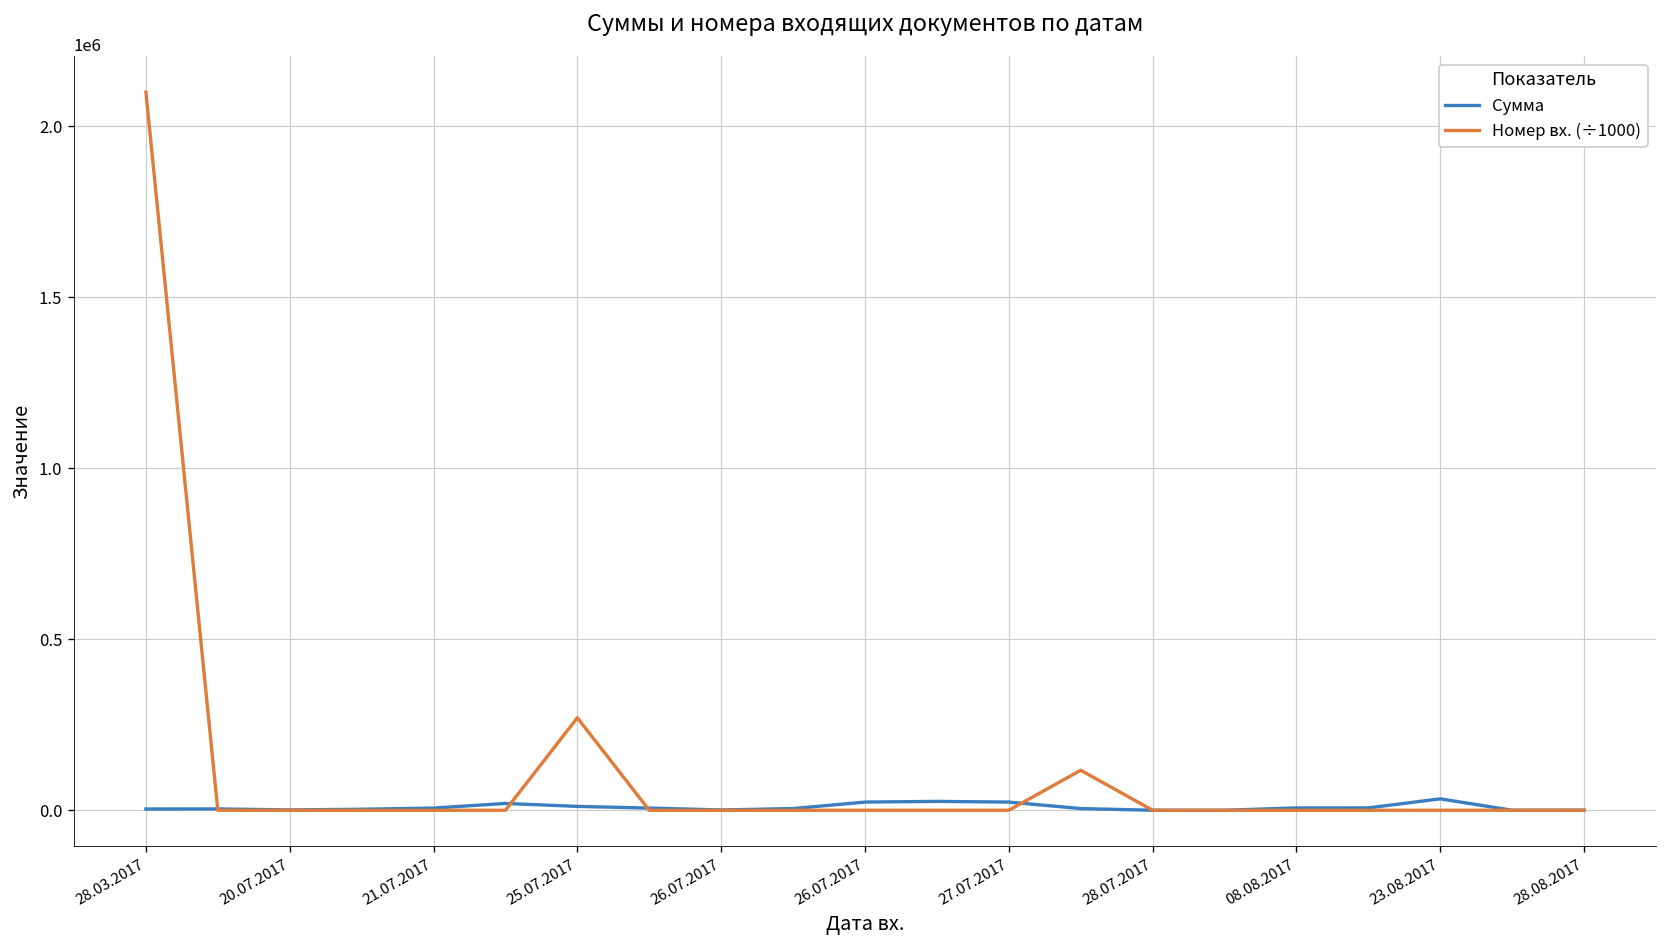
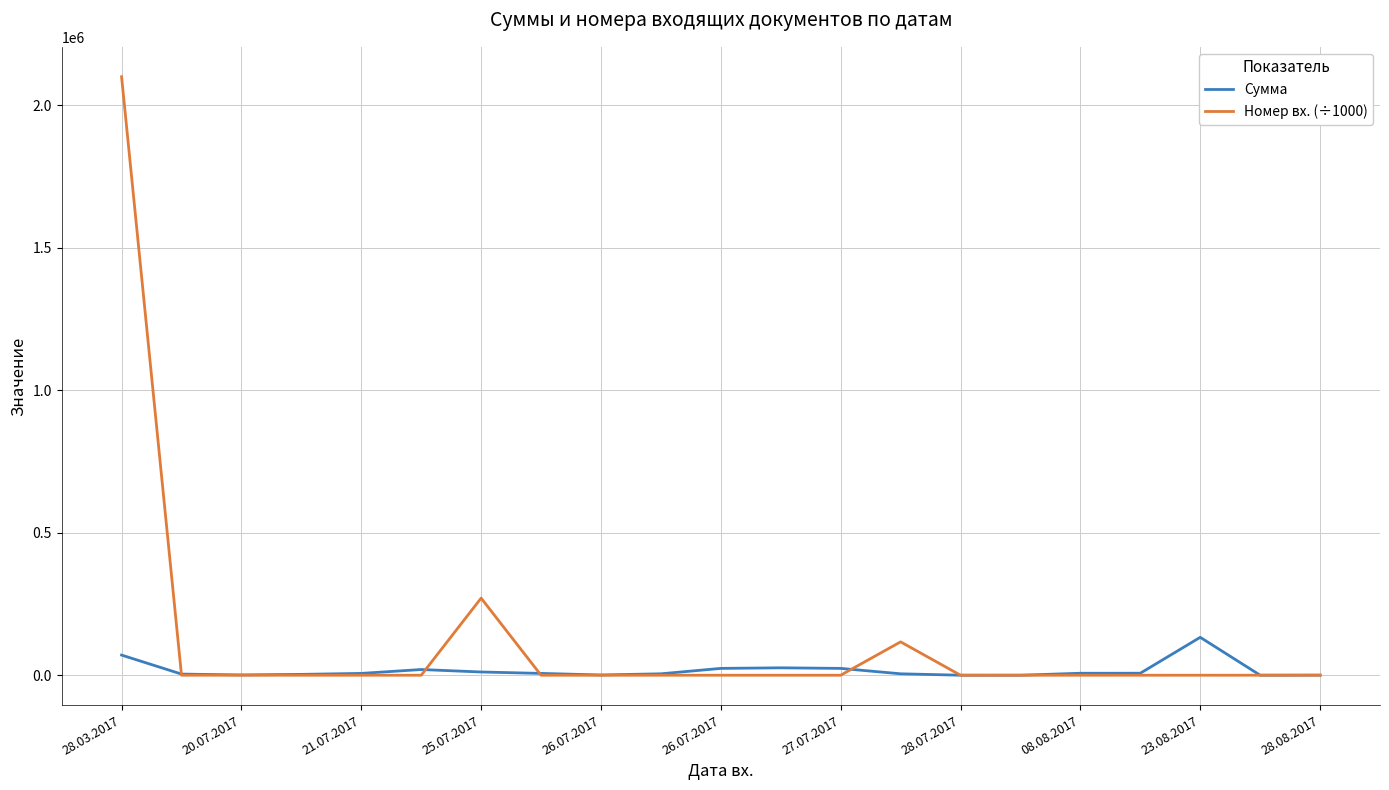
  {
    "Сумма": {
-     "28.03.2017": 0,
-     "23.08.2017": 30000
+     "28.03.2017": 70000,
+     "23.08.2017": 130000
    },
    "Номер вх. (÷1000)": {
      "28.03.2017": 2100000,
      "23.08.2017": 0
    }
  }
